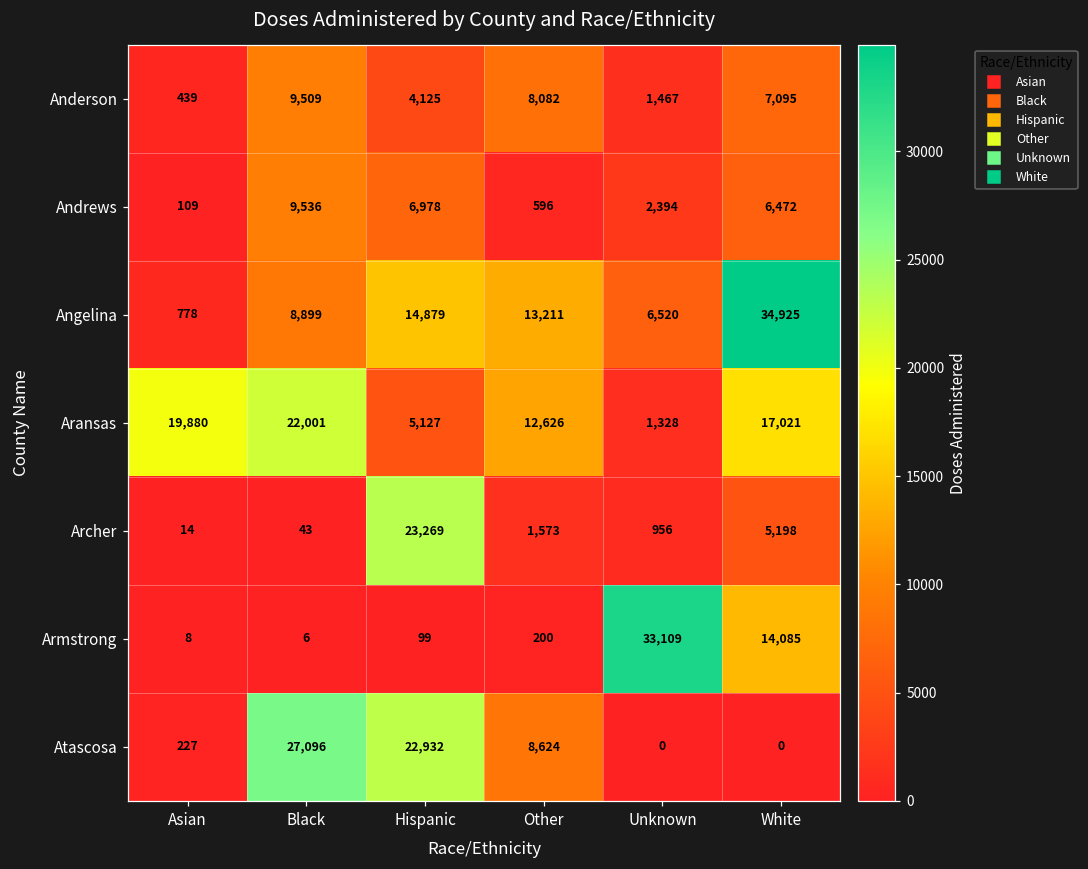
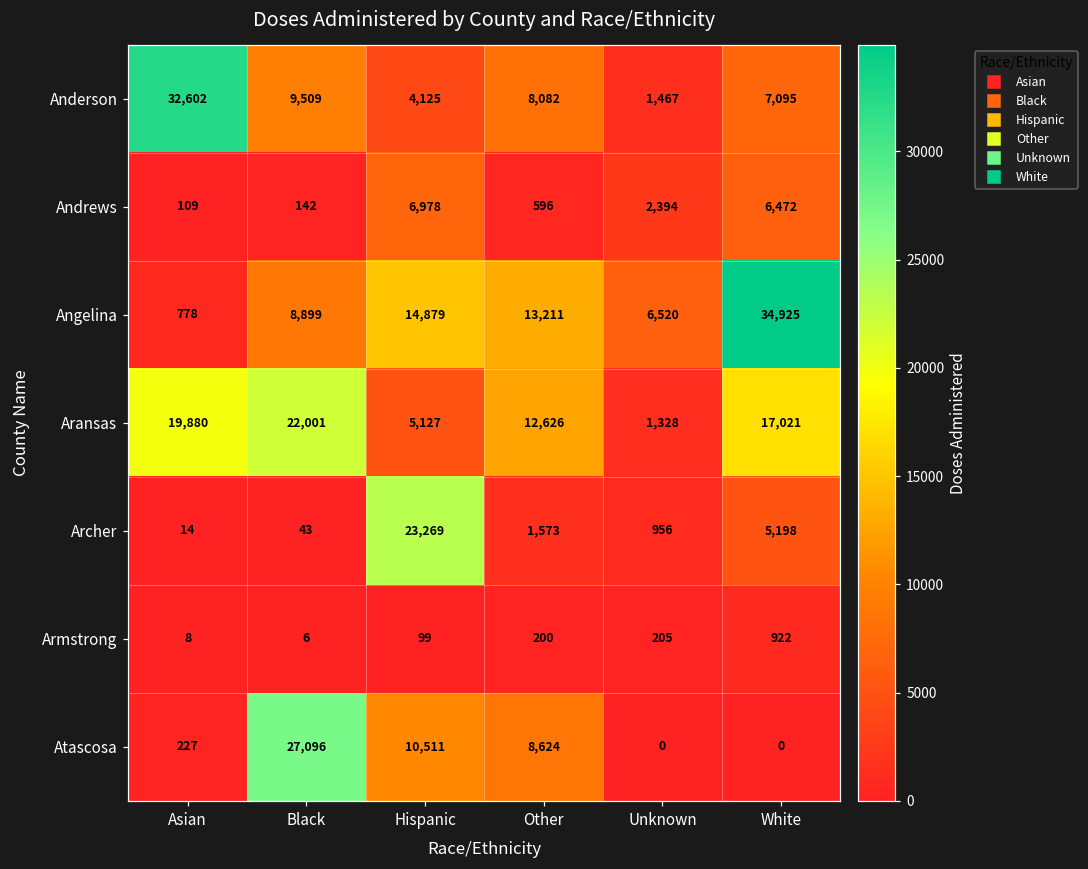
  {
    "Anderson": {
-     "Asian": "439",
+     "Asian": "32,602",
      "Black": "9,509",
      "Hispanic": "4,125",
      "Other": "8,082",
      "Unknown": "1,467",
      "White": "7,095"
    },
    "Andrews": {
      "Asian": "109",
-     "Black": "9,536",
+     "Black": "142",
      "Hispanic": "6,978",
      "Other": "596",
      "Unknown": "2,394",
      "White": "6,472"
    },
    "Angelina": {
      "Asian": "778",
      "Black": "8,899",
      "Hispanic": "14,879",
      "Other": "13,211",
      "Unknown": "6,520",
      "White": "34,925"
    },
    "Aransas": {
      "Asian": "19,880",
      "Black": "22,001",
      "Hispanic": "5,127",
      "Other": "12,626",
      "Unknown": "1,328",
      "White": "17,021"
    },
    "Archer": {
      "Asian": "14",
      "Black": "43",
      "Hispanic": "23,269",
      "Other": "1,573",
      "Unknown": "956",
      "White": "5,198"
    },
    "Armstrong": {
      "Asian": "8",
      "Black": "6",
      "Hispanic": "99",
      "Other": "200",
-     "Unknown": "33,109",
-     "White": "14,085"
+     "Unknown": "205",
+     "White": "922"
    },
    "Atascosa": {
      "Asian": "227",
      "Black": "27,096",
-     "Hispanic": "22,932",
+     "Hispanic": "10,511",
      "Other": "8,624",
      "Unknown": "0",
      "White": "0"
    }
  }
